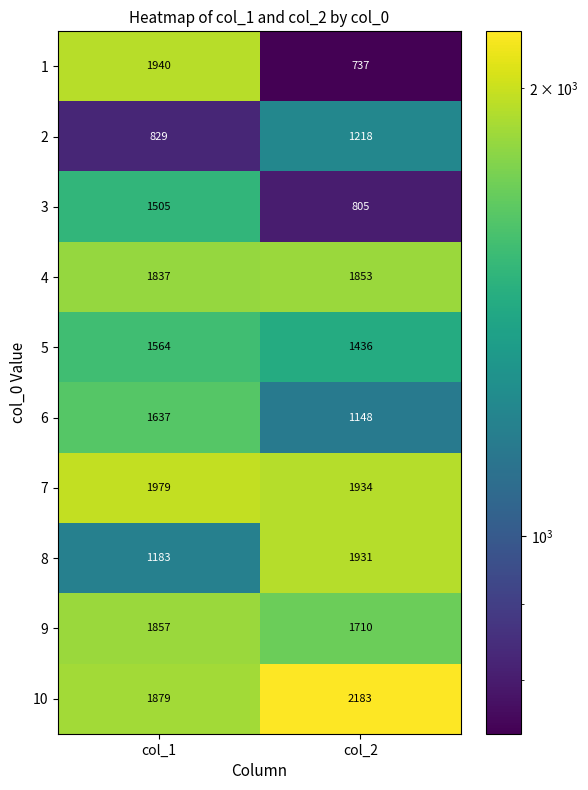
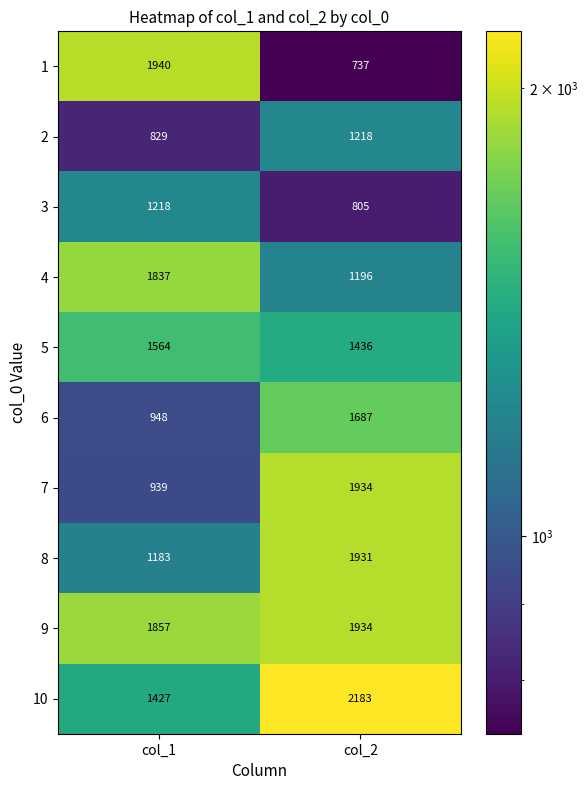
  {
    "1": {
      "col_1": 1940,
      "col_2": 737
    },
    "2": {
      "col_1": 829,
      "col_2": 1218
    },
    "3": {
-     "col_1": 1505,
+     "col_1": 1218,
      "col_2": 805
    },
    "4": {
      "col_1": 1837,
-     "col_2": 1853
+     "col_2": 1196
    },
    "5": {
      "col_1": 1564,
      "col_2": 1436
    },
    "6": {
-     "col_1": 1637,
-     "col_2": 1148
+     "col_1": 948,
+     "col_2": 1687
    },
    "7": {
-     "col_1": 1979,
+     "col_1": 939,
      "col_2": 1934
    },
    "8": {
      "col_1": 1183,
      "col_2": 1931
    },
    "9": {
      "col_1": 1857,
-     "col_2": 1710
+     "col_2": 1934
    },
    "10": {
-     "col_1": 1879,
+     "col_1": 1427,
      "col_2": 2183
    }
  }
